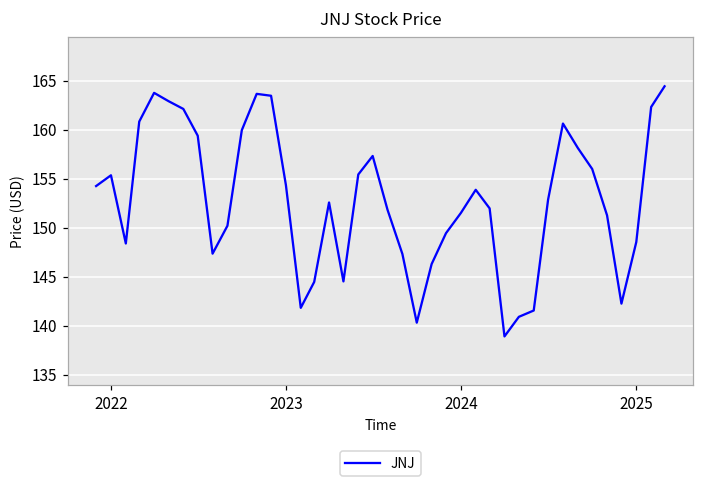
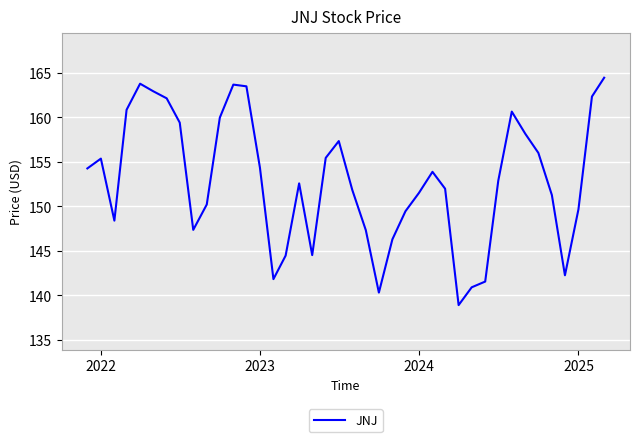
  {
    "2022": 155,
    "2023": 154,
    "2024": 152,
-   "2025": 149
+   "2025": 150
  }
